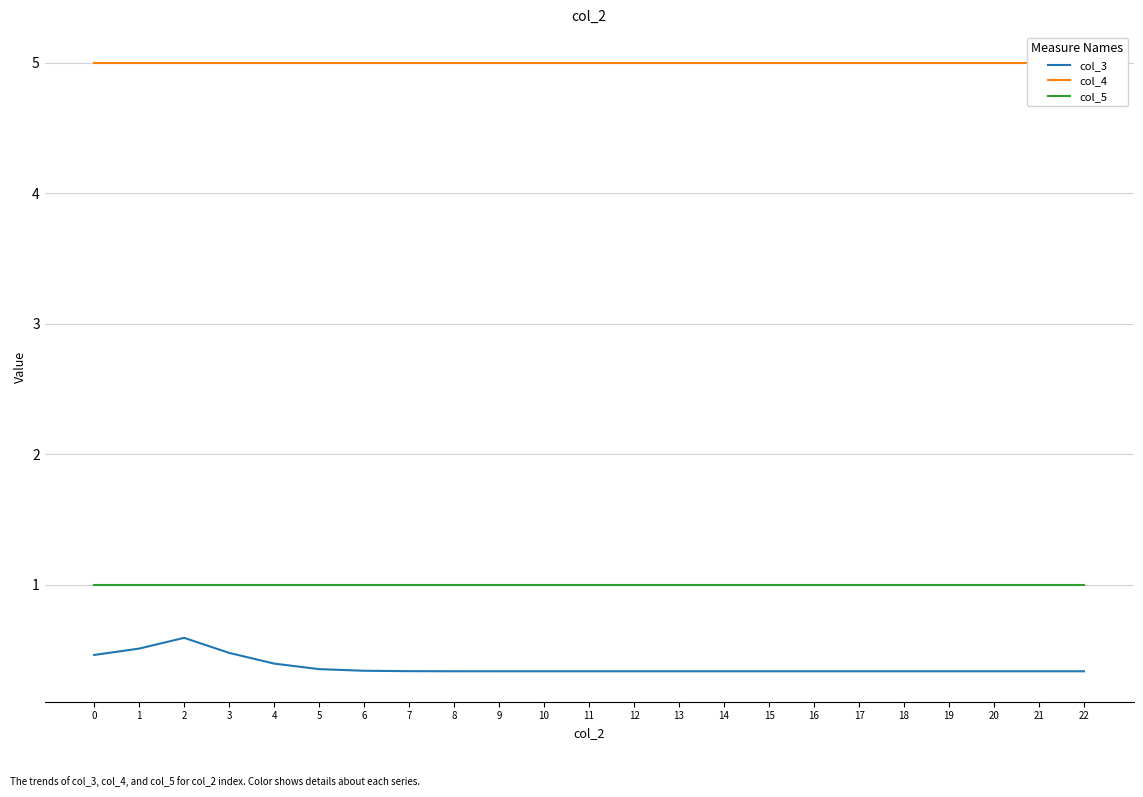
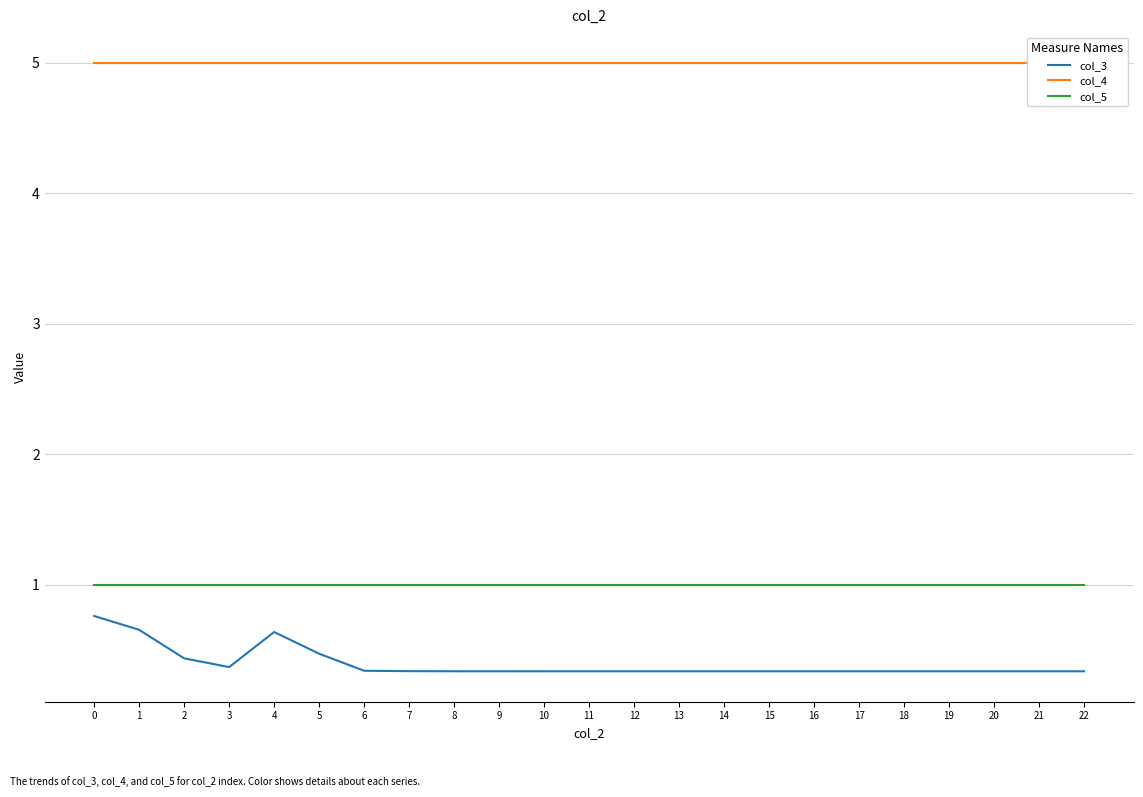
  {
    "col_3": {
-     "0": 0.46,
-     "1": 0.51,
-     "2": 0.59,
-     "3": 0.48,
-     "4": 0.40,
-     "5": 0.35,
+     "0": 0.76,
+     "1": 0.65,
+     "2": 0.44,
+     "3": 0.37,
+     "4": 0.64,
+     "5": 0.47,
      "6": 0.34,
      "7": 0.34,
      "8": 0.34,
      "9": 0.34,
      "10": 0.34,
      "11": 0.34,
      "12": 0.34,
      "13": 0.34,
      "14": 0.34,
      "15": 0.34,
      "16": 0.34,
      "17": 0.34,
      "18": 0.34,
      "19": 0.34,
      "20": 0.34,
      "21": 0.34,
      "22": 0.34
    },
    "col_4": {
      "0": 5.00,
      "1": 5.00,
      "2": 5.00,
      "3": 5.00,
      "4": 5.00,
      "5": 5.00,
      "6": 5.00,
      "7": 5.00,
      "8": 5.00,
      "9": 5.00,
      "10": 5.00,
      "11": 5.00,
      "12": 5.00,
      "13": 5.00,
      "14": 5.00,
      "15": 5.00,
      "16": 5.00,
      "17": 5.00,
      "18": 5.00,
      "19": 5.00,
      "20": 5.00
    },
    "col_5": {
      "0": 1.00,
      "1": 1.00,
      "2": 1.00,
      "3": 1.00,
      "4": 1.00,
      "5": 1.00,
      "6": 1.00,
      "7": 1.00,
      "8": 1.00,
      "9": 1.00,
      "10": 1.00,
      "11": 1.00,
      "12": 1.00,
      "13": 1.00,
      "14": 1.00,
      "15": 1.00,
      "16": 1.00,
      "17": 1.00,
      "18": 1.00,
      "19": 1.00,
      "20": 1.00,
      "21": 1.00,
      "22": 1.00
    }
  }
